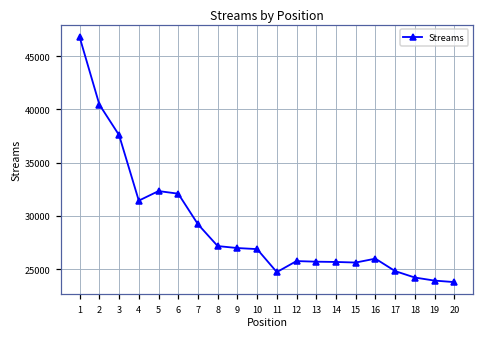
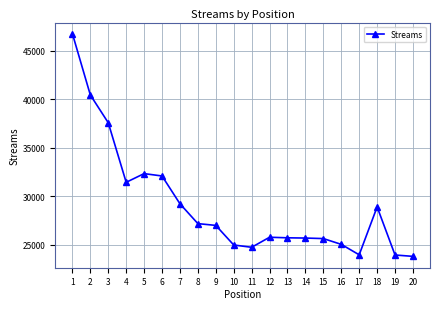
  {
    "1": 47000,
    "2": 40000,
    "3": 38000,
    "4": 31000,
    "5": 32000,
    "6": 32000,
    "7": 29000,
    "8": 27000,
    "9": 27000,
-   "10": 27000,
+   "10": 25000,
    "11": 25000,
    "12": 26000,
    "13": 26000,
    "14": 26000,
    "15": 26000,
-   "16": 26000,
-   "17": 25000,
-   "18": 24000,
+   "16": 25000,
+   "17": 24000,
+   "18": 29000,
    "19": 24000,
    "20": 24000
  }
